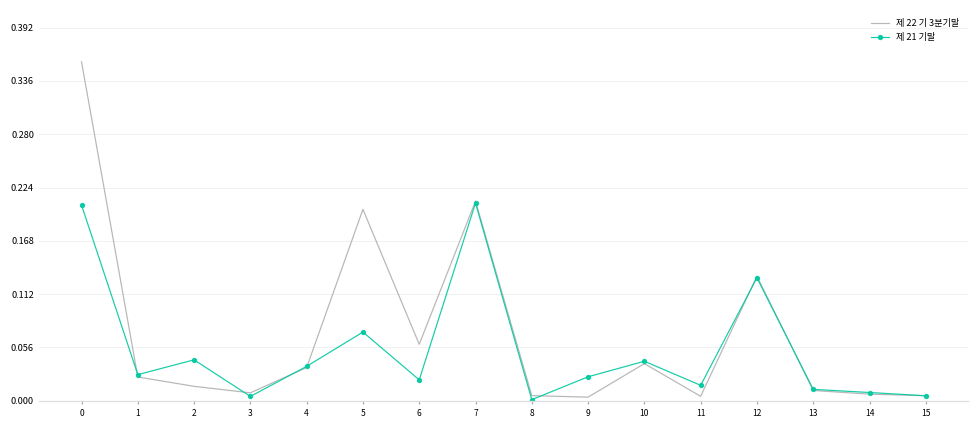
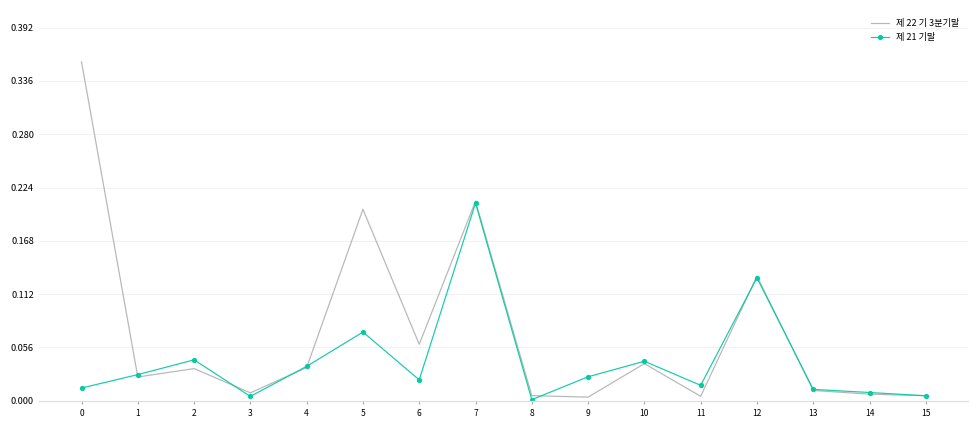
  {
    "제 22 기 3분기말": {
      "0": 0.36,
-     "2": 0.02,
+     "2": 0.03,
      "3": 0.01,
      "5": 0.20,
      "6": 0.06,
      "8": 0.01,
      "9": 0.00,
      "11": 0.00
    },
    "제 21 기말": {
-     "0": 0.21,
+     "0": 0.01,
      "2": 0.04,
      "3": 0.00,
      "5": 0.07,
      "6": 0.02,
      "8": 0.00,
      "9": 0.03,
      "11": 0.02
    }
  }
